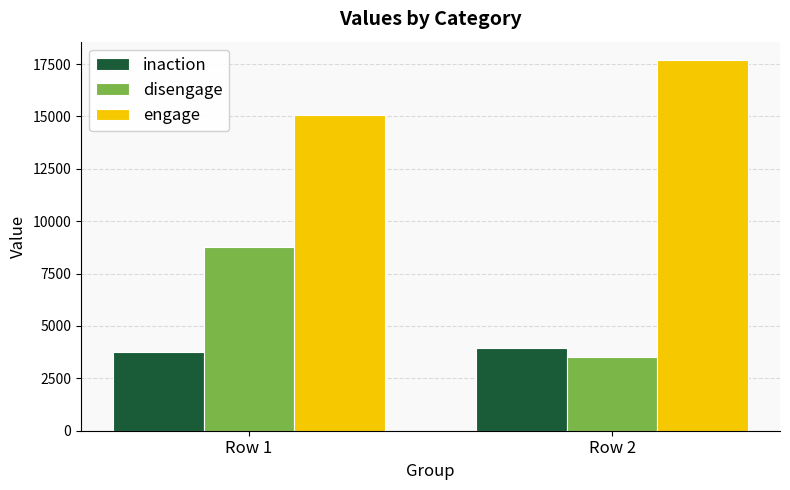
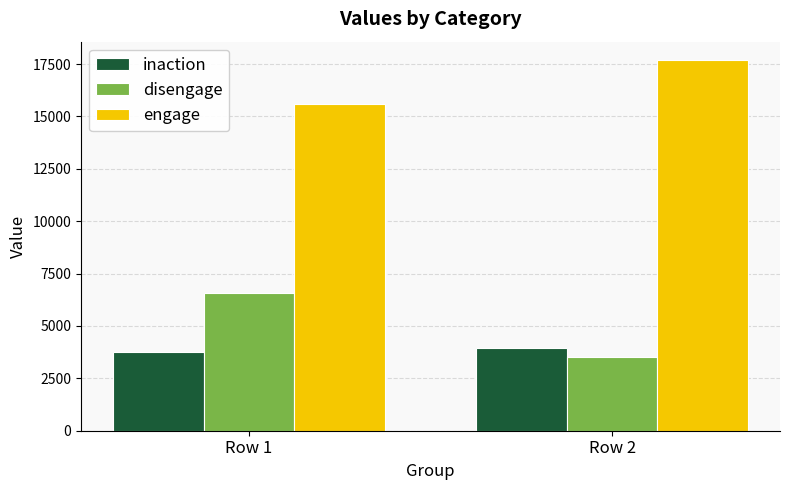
  {
    "inaction": {
      "Row 1": 3800,
      "Row 2": 3900
    },
    "disengage": {
-     "Row 1": 8800,
+     "Row 1": 6600,
      "Row 2": 3500
    },
    "engage": {
-     "Row 1": 15100,
+     "Row 1": 15600,
      "Row 2": 17700
    }
  }
